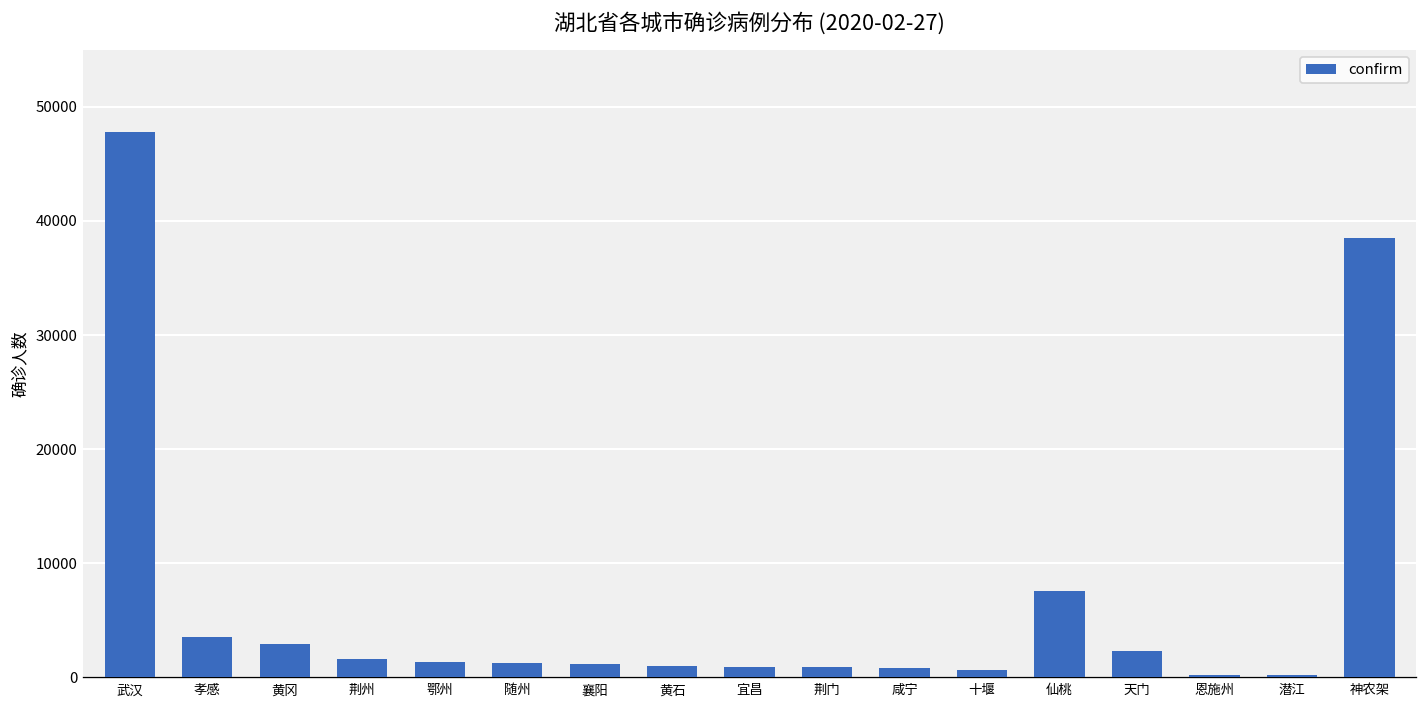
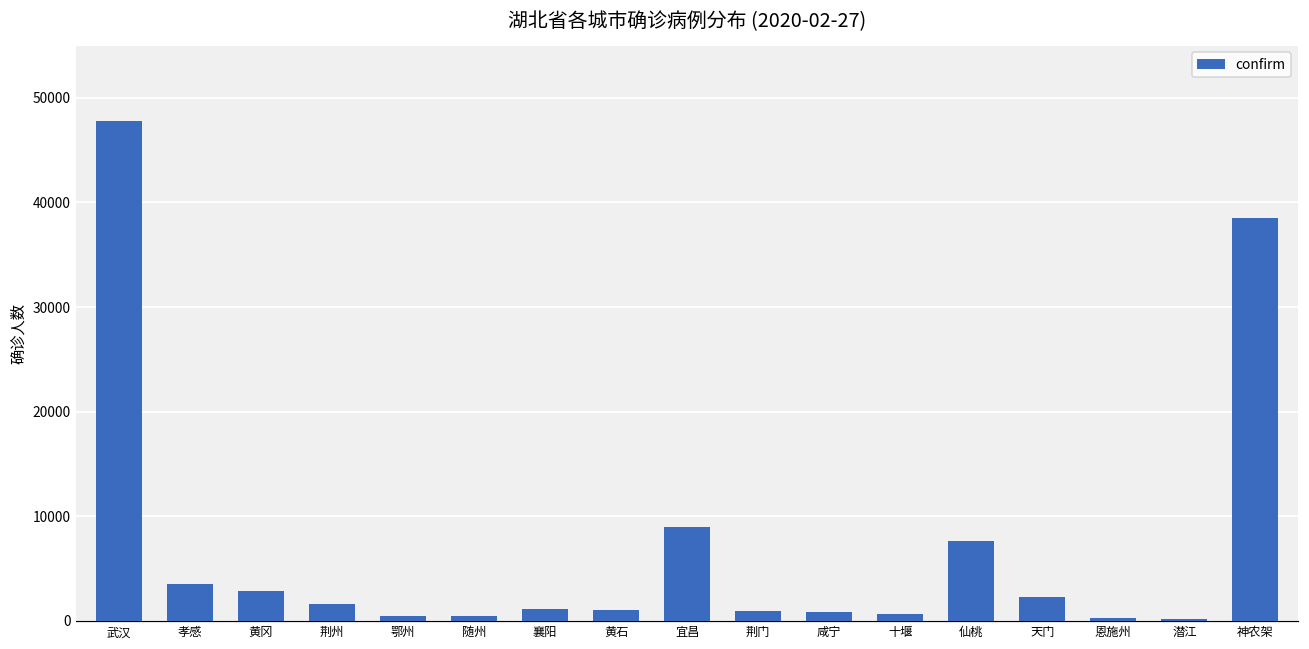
  {
    "武汉": 48000,
    "孝感": 4000,
    "黄冈": 3000,
    "荆州": 2000,
-   "鄂州": 1000,
-   "随州": 1000,
+   "鄂州": 0,
+   "随州": 0,
    "襄阳": 1000,
    "黄石": 1000,
-   "宜昌": 1000,
+   "宜昌": 9000,
    "荆门": 1000,
    "咸宁": 1000,
    "十堰": 1000,
    "仙桃": 8000,
    "天门": 2000,
    "神农架": 39000
  }
